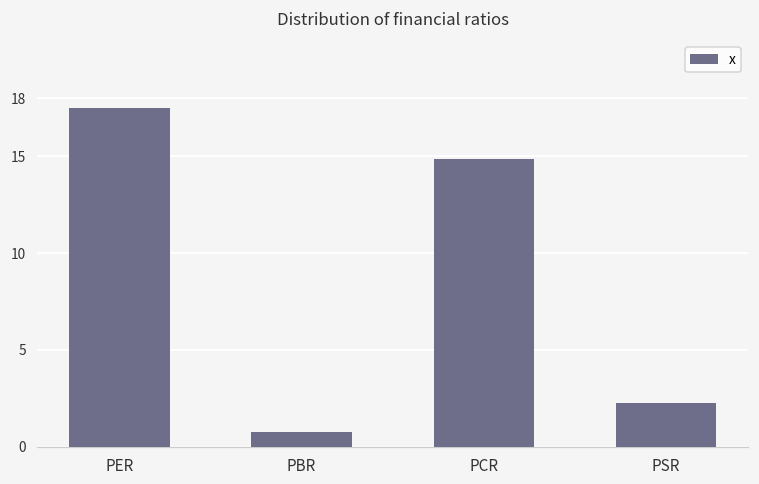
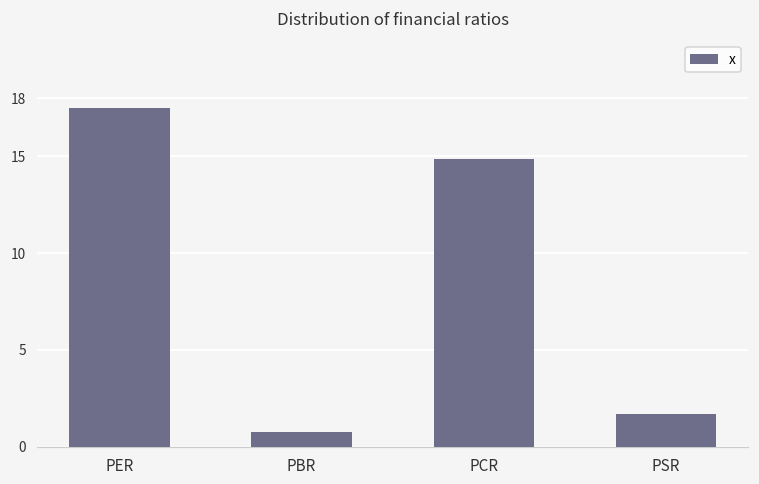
  {
    "PER": 17.5,
    "PBR": 0.8,
    "PCR": 14.8,
-   "PSR": 2.3
+   "PSR": 1.7
  }
